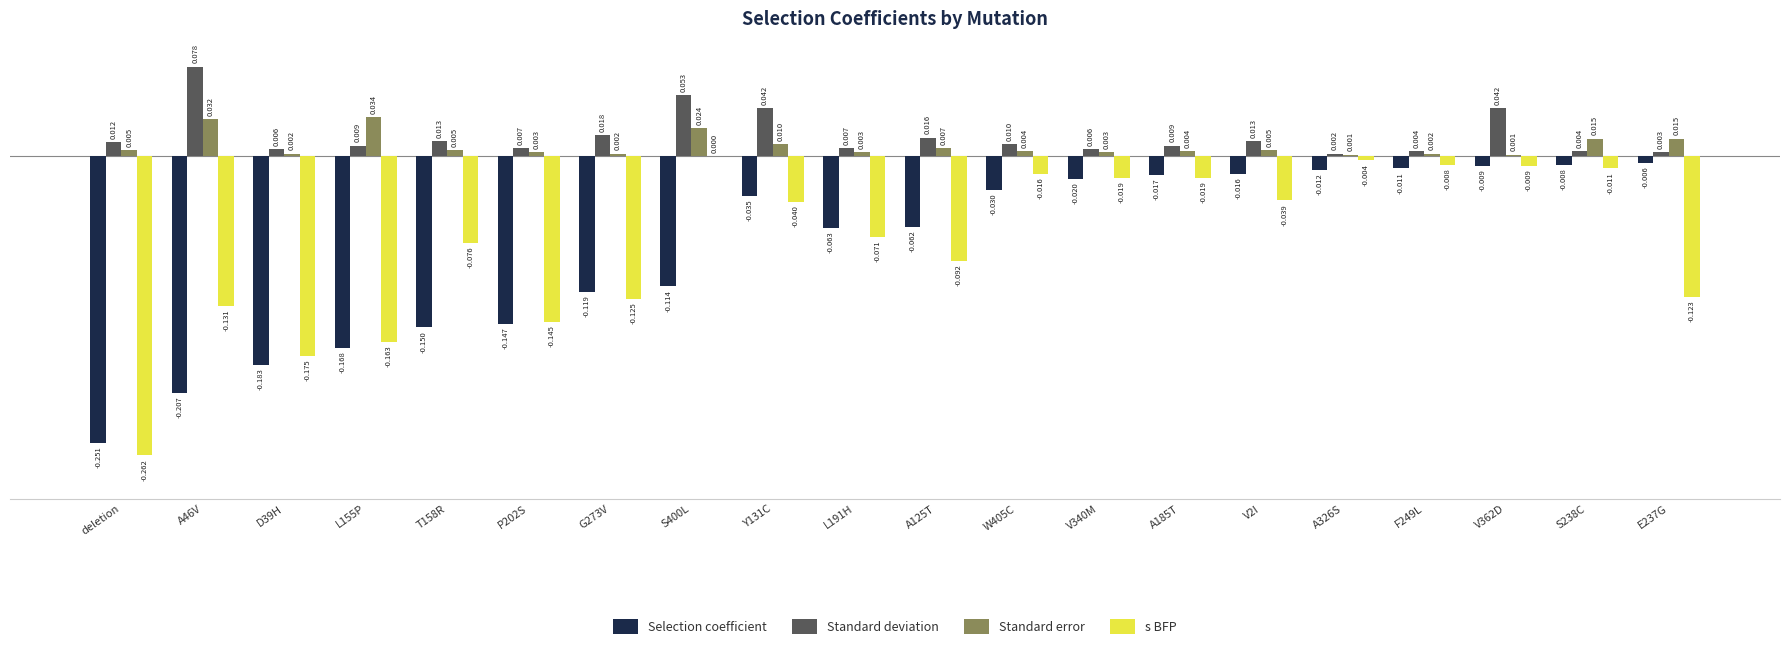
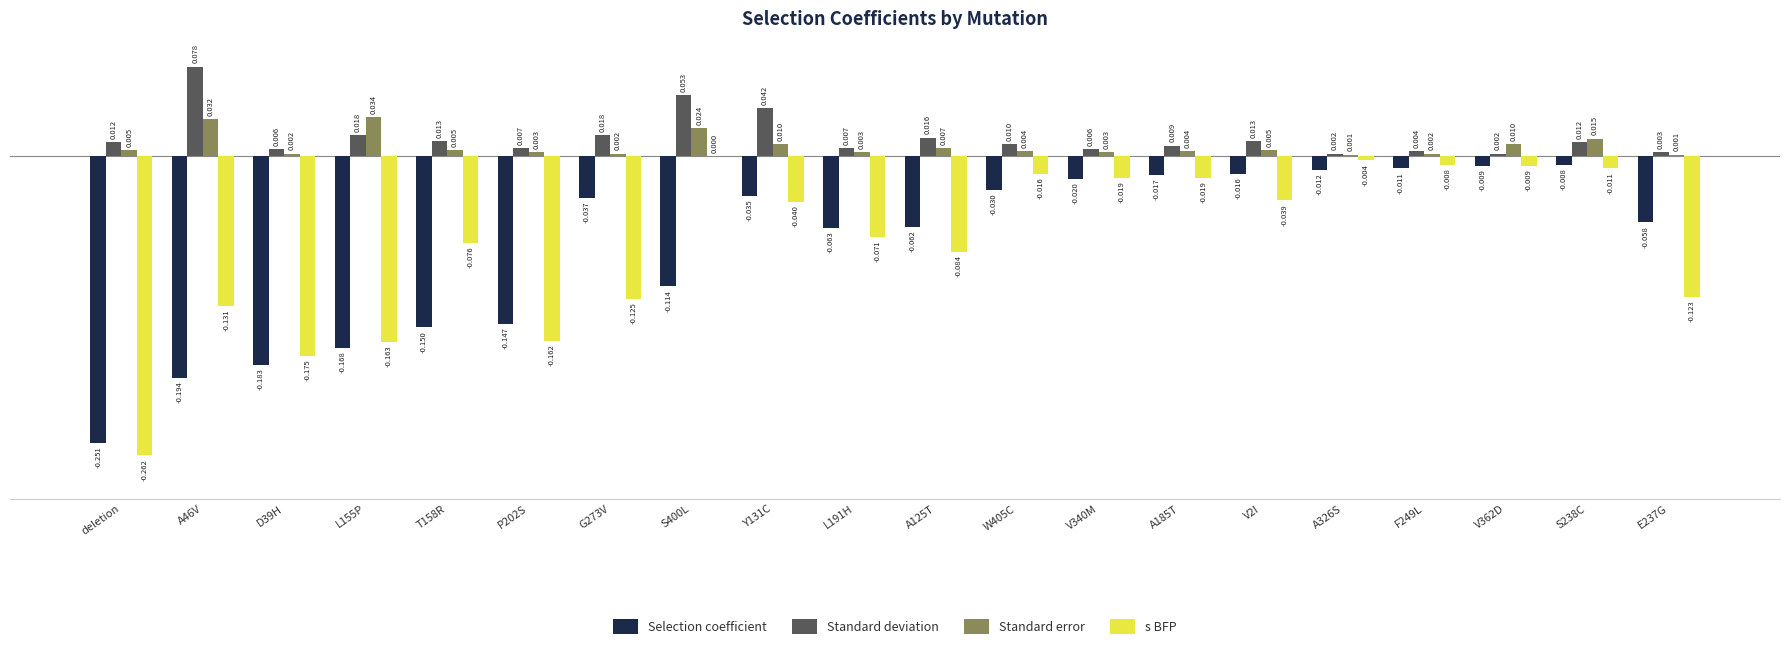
  {
    "Selection coefficient": {
      "deletion": -0.251,
-     "A46V": -0.207,
+     "A46V": -0.194,
      "D39H": -0.183,
      "L155P": -0.168,
      "T158R": -0.150,
      "P202S": -0.147,
-     "G273V": -0.119,
+     "G273V": -0.037,
      "S400L": -0.114,
      "Y131C": -0.035,
      "L191H": -0.063,
      "A125T": -0.062,
      "W405C": -0.030,
      "V340M": -0.020,
      "A185T": -0.017,
      "V2I": -0.016,
      "A326S": -0.012,
      "F249L": -0.011,
      "V362D": -0.009,
      "S238C": -0.008,
-     "E237G": -0.006
+     "E237G": -0.058
    },
    "Standard deviation": {
      "deletion": 0.012,
      "A46V": 0.078,
      "D39H": 0.006,
-     "L155P": 0.009,
+     "L155P": 0.018,
      "T158R": 0.013,
      "P202S": 0.007,
      "G273V": 0.018,
      "S400L": 0.053,
      "Y131C": 0.042,
      "L191H": 0.007,
      "A125T": 0.016,
      "W405C": 0.010,
      "V340M": 0.006,
      "A185T": 0.009,
      "V2I": 0.013,
      "A326S": 0.002,
      "F249L": 0.004,
-     "V362D": 0.042,
-     "S238C": 0.004,
+     "V362D": 0.002,
+     "S238C": 0.012,
      "E237G": 0.003
    },
    "Standard error": {
      "deletion": 0.005,
      "A46V": 0.032,
      "D39H": 0.002,
      "L155P": 0.034,
      "T158R": 0.005,
      "P202S": 0.003,
      "G273V": 0.002,
      "S400L": 0.024,
      "Y131C": 0.010,
      "L191H": 0.003,
      "A125T": 0.007,
      "W405C": 0.004,
      "V340M": 0.003,
      "A185T": 0.004,
      "V2I": 0.005,
      "A326S": 0.001,
      "F249L": 0.002,
-     "V362D": 0.001,
+     "V362D": 0.010,
      "S238C": 0.015,
-     "E237G": 0.015
+     "E237G": 0.001
    },
    "s BFP": {
      "deletion": -0.262,
      "A46V": -0.131,
      "D39H": -0.175,
      "L155P": -0.163,
      "T158R": -0.076,
-     "P202S": -0.145,
+     "P202S": -0.162,
      "G273V": -0.125,
      "S400L": 0.000,
      "Y131C": -0.040,
      "L191H": -0.071,
-     "A125T": -0.092,
+     "A125T": -0.084,
      "W405C": -0.016,
      "V340M": -0.019,
      "A185T": -0.019,
      "V2I": -0.039,
      "A326S": -0.004,
      "F249L": -0.008,
      "V362D": -0.009,
      "S238C": -0.011,
      "E237G": -0.123
    }
  }
